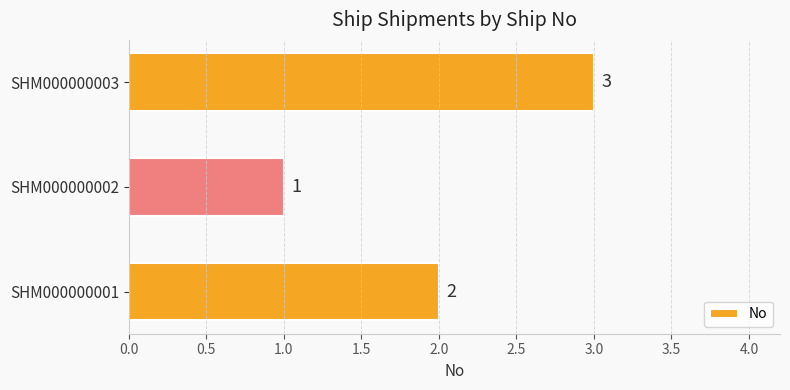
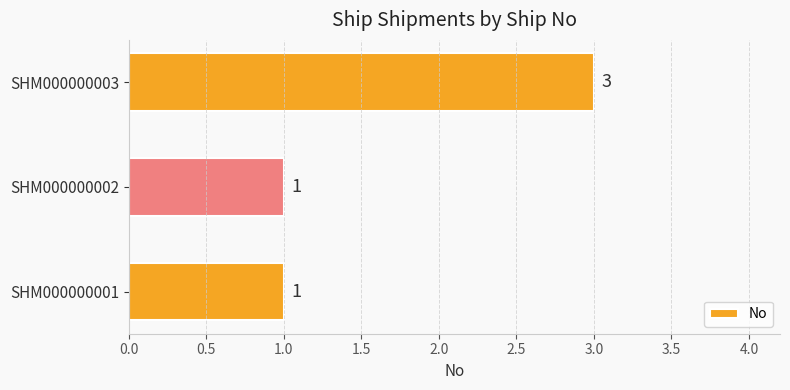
  {
    "SHM000000003": 3,
    "SHM000000002": 1,
-   "SHM000000001": 2
+   "SHM000000001": 1
  }
